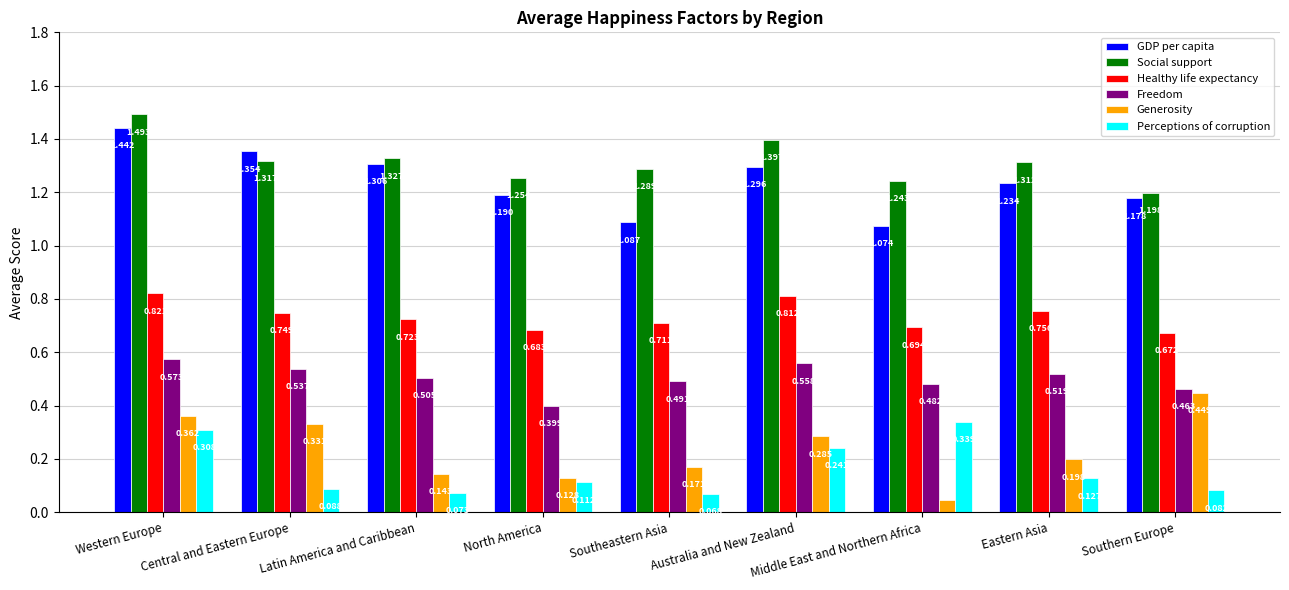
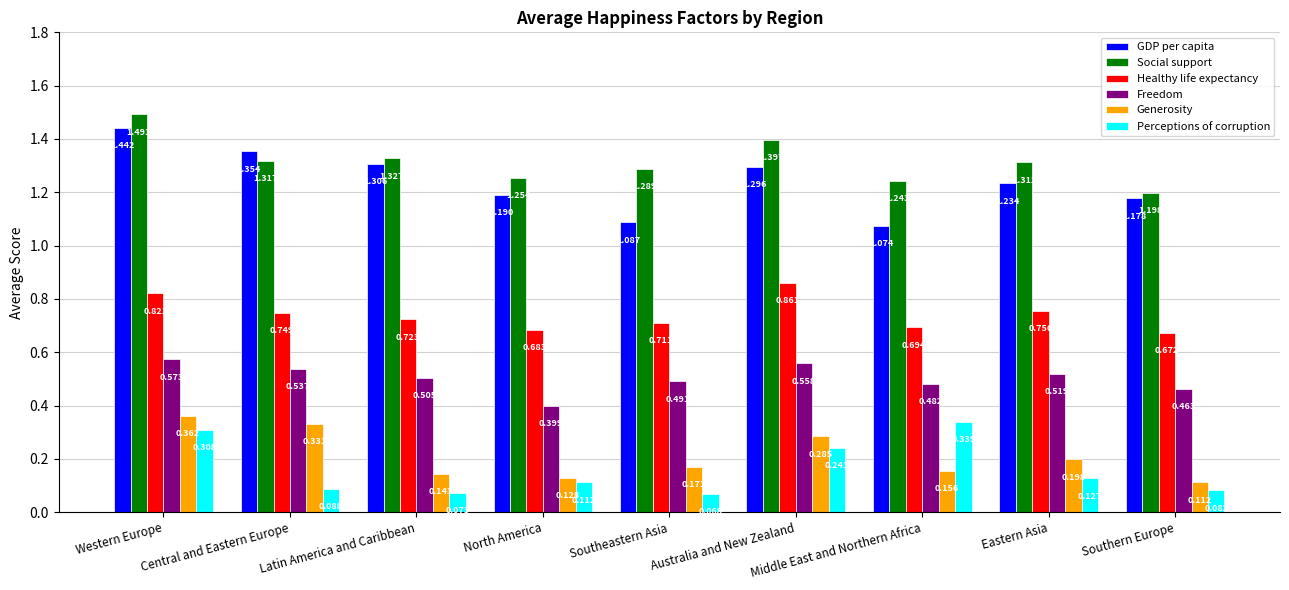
  {
    "GDP per capita": {
      "Western Europe": 1.442,
      "Central and Eastern Europe": 1.354,
      "Latin America and Caribbean": 1.306,
      "North America": 1.190,
      "Southeastern Asia": 1.087,
      "Australia and New Zealand": 1.296,
      "Middle East and Northern Africa": 1.074,
      "Eastern Asia": 1.234,
      "Southern Europe": 1.178
    },
    "Social support": {
      "Western Europe": 1.493,
      "Central and Eastern Europe": 1.317,
      "Latin America and Caribbean": 1.327,
      "North America": 1.254,
      "Southeastern Asia": 1.289,
      "Australia and New Zealand": 1.397,
      "Middle East and Northern Africa": 1.243,
      "Eastern Asia": 1.312,
      "Southern Europe": 1.198
    },
    "Healthy life expectancy": {
      "Western Europe": 0.821,
      "Central and Eastern Europe": 0.749,
      "Latin America and Caribbean": 0.723,
      "North America": 0.683,
      "Southeastern Asia": 0.711,
-     "Australia and New Zealand": 0.812,
+     "Australia and New Zealand": 0.861,
      "Middle East and Northern Africa": 0.694,
      "Eastern Asia": 0.756,
      "Southern Europe": 0.672
    },
    "Freedom": {
      "Western Europe": 0.573,
      "Central and Eastern Europe": 0.537,
      "Latin America and Caribbean": 0.505,
      "North America": 0.399,
      "Southeastern Asia": 0.491,
      "Australia and New Zealand": 0.558,
      "Middle East and Northern Africa": 0.482,
      "Eastern Asia": 0.519,
      "Southern Europe": 0.463
    },
    "Generosity": {
      "Western Europe": 0.362,
      "Central and Eastern Europe": 0.331,
      "Latin America and Caribbean": 0.143,
      "Southeastern Asia": 0.171,
      "Australia and New Zealand": 0.285,
-     "Middle East and Northern Africa": 0.05,
+     "Middle East and Northern Africa": 0.16,
      "Eastern Asia": 0.198,
-     "Southern Europe": 0.449
+     "Southern Europe": 0.112
    },
    "Perceptions of corruption": {
      "Western Europe": 0.308,
      "Central and Eastern Europe": 0.088,
      "Latin America and Caribbean": 0.073,
      "Australia and New Zealand": 0.241,
      "Middle East and Northern Africa": 0.339,
      "Eastern Asia": 0.127,
      "Southern Europe": 0.082
    }
  }
